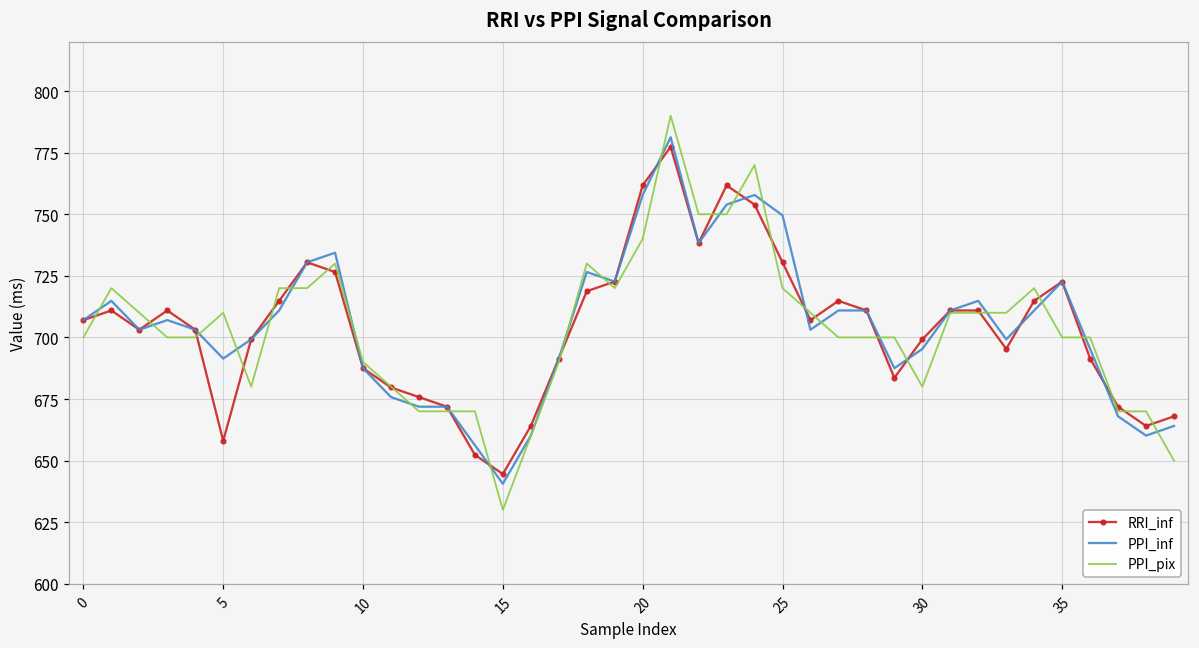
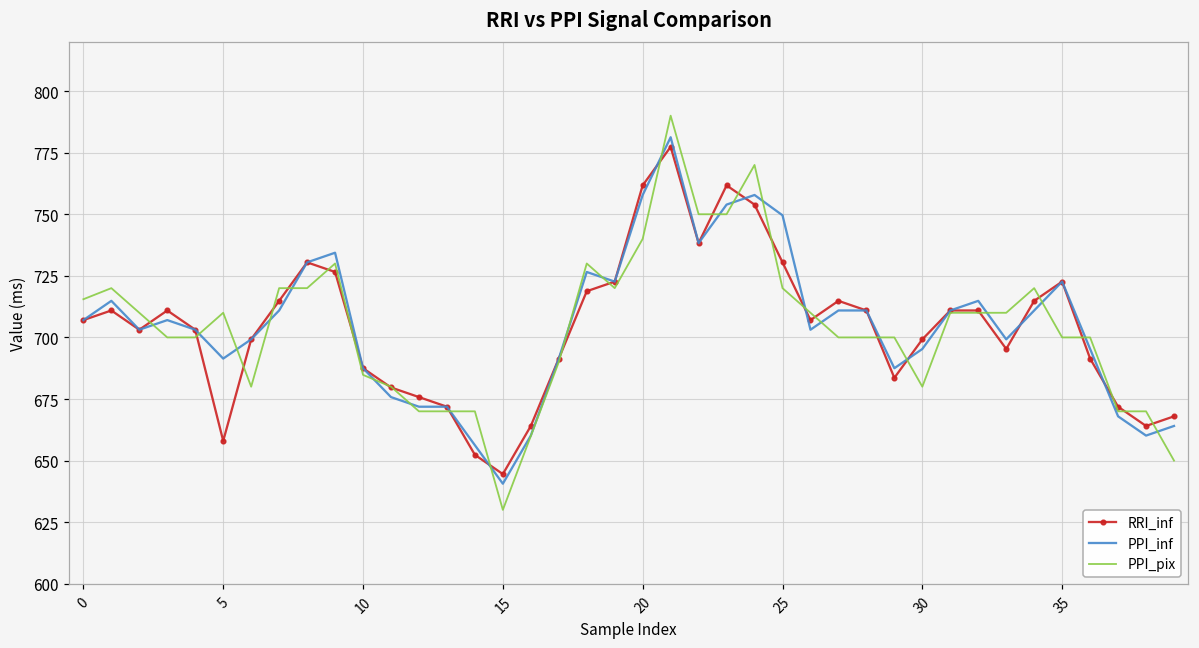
  {
    "RRI_inf": {
      "5": 658,
      "15": 645,
      "20": 762,
      "25": 730,
      "30": 699
    },
    "PPI_inf": {
      "5": 691,
      "15": 641,
      "20": 758,
      "25": 750,
      "30": 695
    },
    "PPI_pix": {
-     "0": 700,
+     "0": 716,
      "5": 710,
-     "10": 690,
+     "10": 685,
      "15": 630,
      "20": 740,
      "25": 720,
      "30": 680,
      "35": 700
    }
  }
